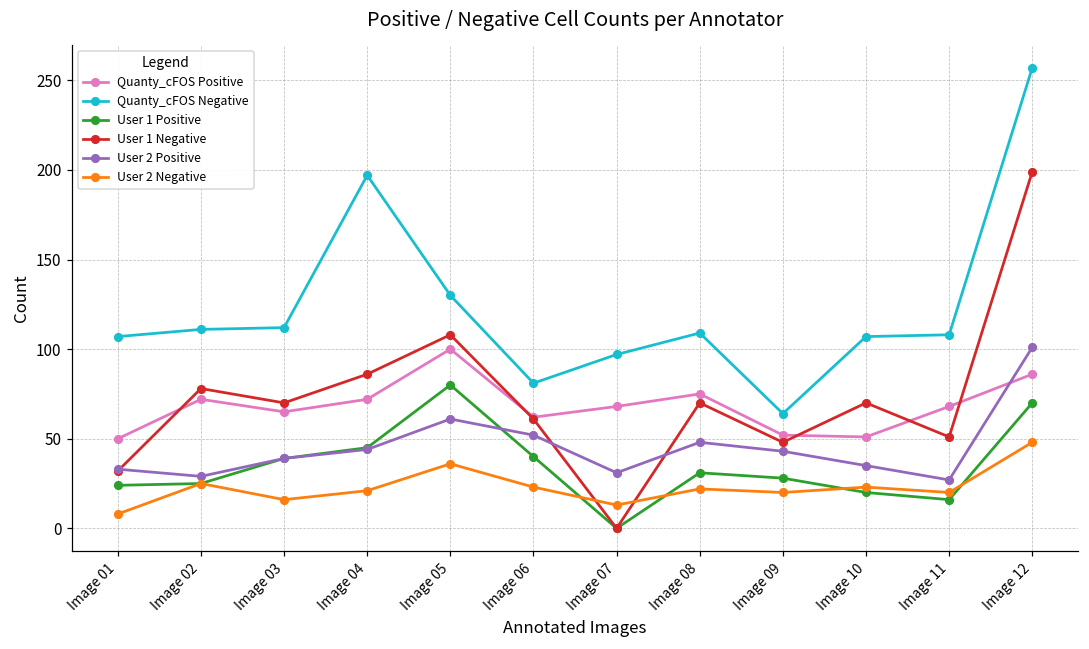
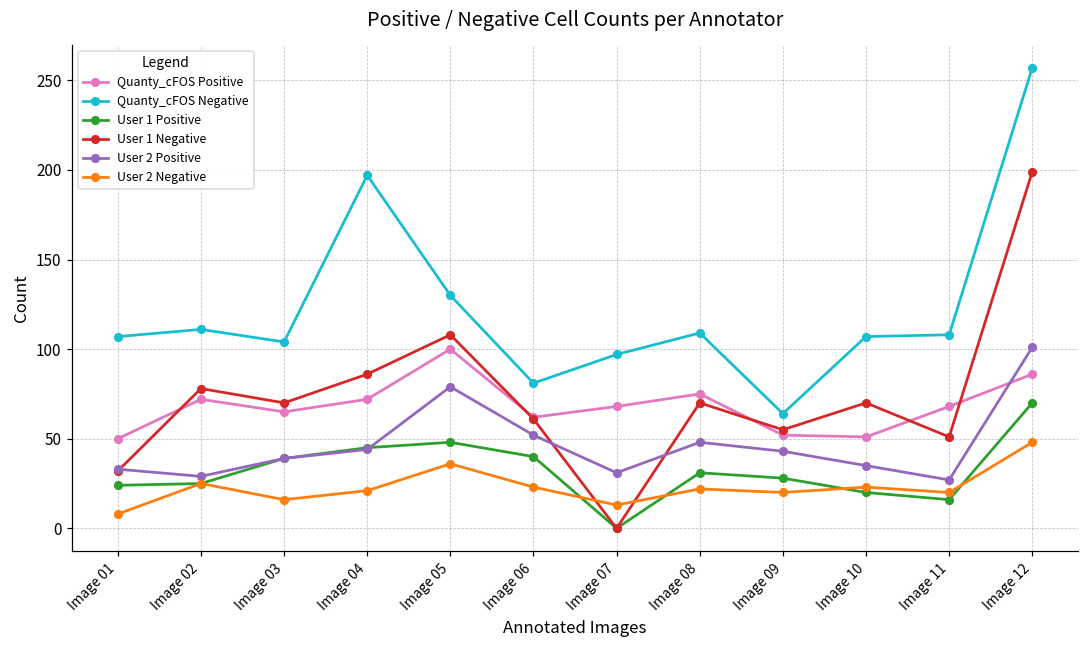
  {
    "Quanty_cFOS Positive": {
      "Image 01": 50,
      "Image 02": 72,
      "Image 03": 65,
      "Image 04": 72,
      "Image 05": 100,
      "Image 07": 68,
      "Image 08": 75,
      "Image 09": 52,
      "Image 10": 51,
      "Image 11": 68,
      "Image 12": 86
    },
    "Quanty_cFOS Negative": {
      "Image 01": 107,
      "Image 02": 111,
-     "Image 03": 112,
+     "Image 03": 104,
      "Image 04": 197,
      "Image 05": 130,
      "Image 06": 81,
      "Image 07": 97,
      "Image 08": 109,
      "Image 09": 64,
      "Image 10": 107,
      "Image 11": 108,
      "Image 12": 257
    },
    "User 1 Positive": {
      "Image 01": 24,
-     "Image 05": 80,
+     "Image 05": 48,
      "Image 06": 40,
      "Image 08": 31,
      "Image 09": 28,
      "Image 10": 20,
      "Image 11": 16,
      "Image 12": 70
    },
    "User 1 Negative": {
      "Image 02": 78,
      "Image 03": 70,
      "Image 04": 86,
      "Image 05": 108,
      "Image 08": 70,
-     "Image 09": 48,
+     "Image 09": 55,
      "Image 10": 70,
      "Image 11": 51,
      "Image 12": 199
    },
    "User 2 Positive": {
      "Image 02": 29,
-     "Image 05": 61,
+     "Image 05": 79,
      "Image 06": 52,
      "Image 07": 31,
      "Image 08": 48,
      "Image 09": 43,
      "Image 10": 35,
      "Image 11": 27,
      "Image 12": 101
    },
    "User 2 Negative": {
      "Image 01": 8,
      "Image 03": 16,
      "Image 04": 21,
      "Image 05": 36,
      "Image 06": 23,
      "Image 07": 13,
      "Image 08": 22,
      "Image 09": 20,
      "Image 10": 23,
      "Image 11": 20,
      "Image 12": 48
    }
  }
